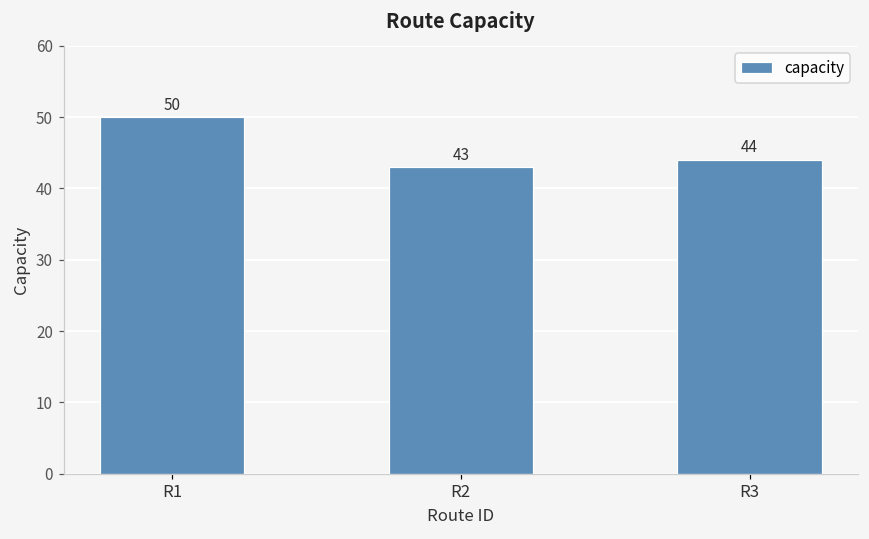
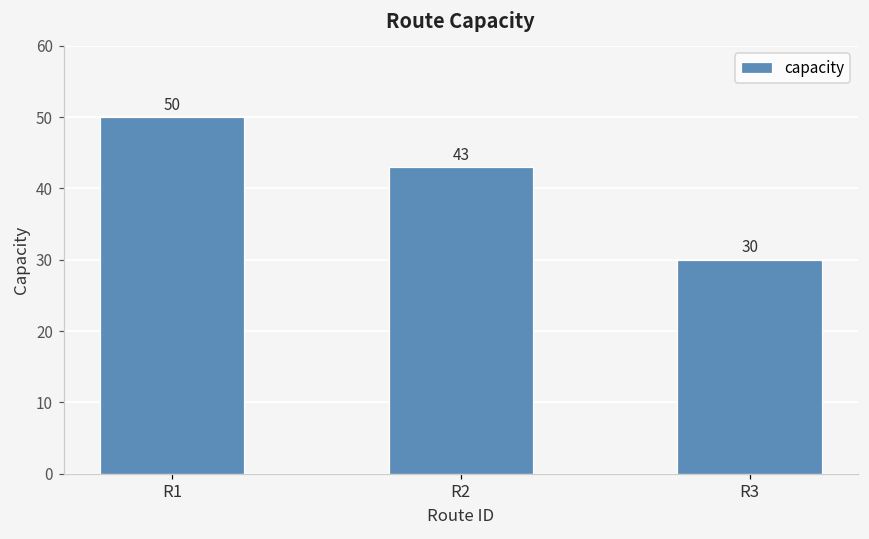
  {
    "R1": 50,
    "R2": 43,
-   "R3": 44
+   "R3": 30
  }
